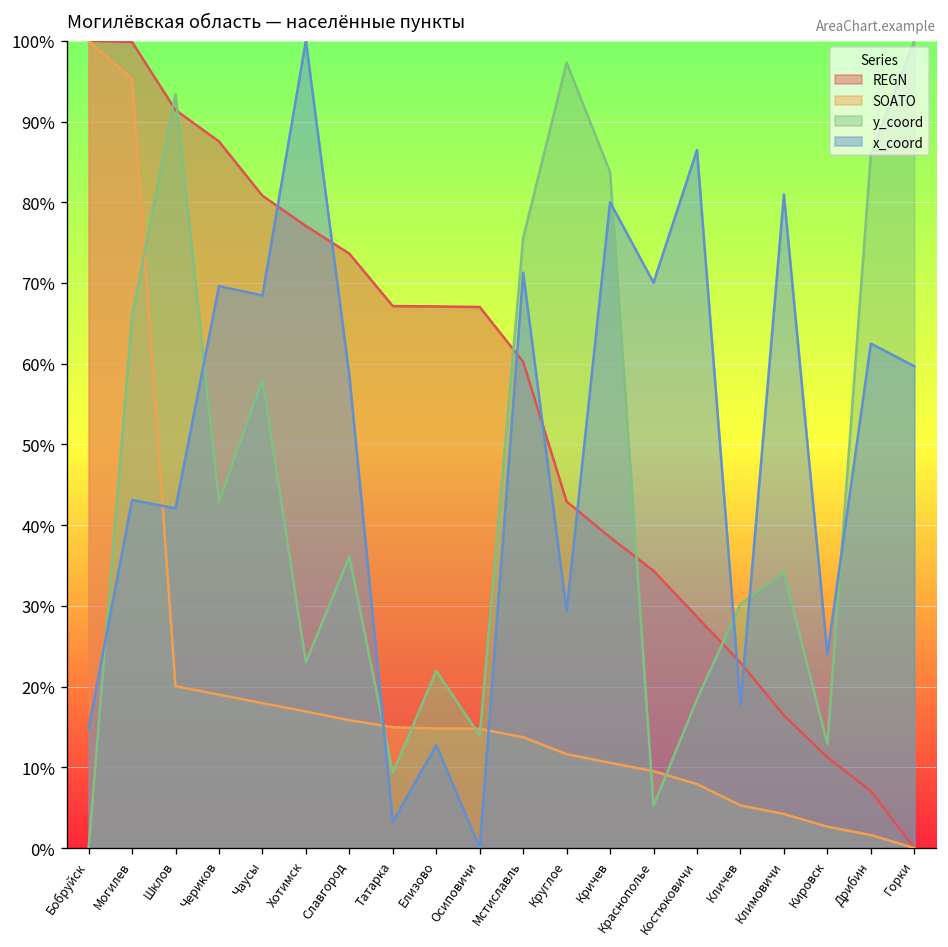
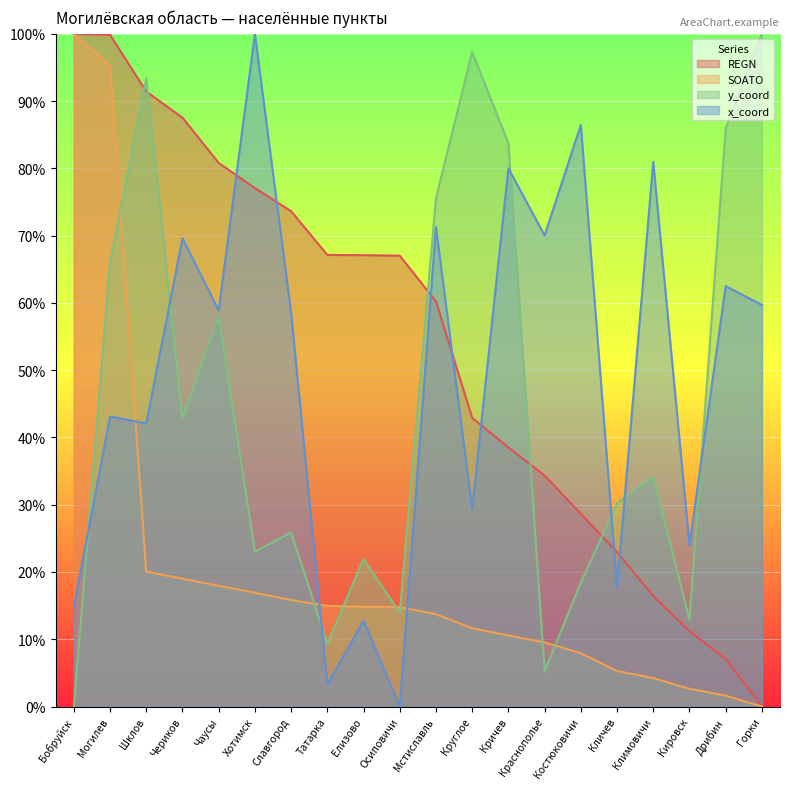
  {
    "y_coord": {
      "Бобруйск": "0%",
      "Могилев": "66%",
      "Шклов": "93%",
      "Чериков": "43%",
      "Чаусы": "58%",
      "Хотимск": "23%",
-     "Славгород": "36%",
+     "Славгород": "26%",
      "Татарка": "9%",
      "Елизово": "22%",
      "Осиповичи": "14%",
      "Мстиславль": "76%",
      "Круглое": "97%",
      "Кричев": "84%",
      "Краснополье": "5%",
      "Костюковичи": "18%",
      "Кличев": "30%",
      "Климовичи": "34%",
      "Кировск": "13%",
      "Дрибин": "86%",
      "Горки": "100%"
    },
    "x_coord": {
      "Бобруйск": "15%",
      "Могилев": "43%",
      "Шклов": "42%",
      "Чериков": "70%",
-     "Чаусы": "68%",
+     "Чаусы": "59%",
      "Хотимск": "100%",
      "Славгород": "59%",
      "Татарка": "3%",
      "Елизово": "13%",
      "Осиповичи": "0%",
      "Мстиславль": "71%",
      "Круглое": "29%",
      "Кричев": "80%",
      "Краснополье": "70%",
      "Костюковичи": "86%",
      "Кличев": "18%",
      "Климовичи": "81%",
      "Кировск": "24%",
      "Дрибин": "62%",
      "Горки": "60%"
    }
  }
